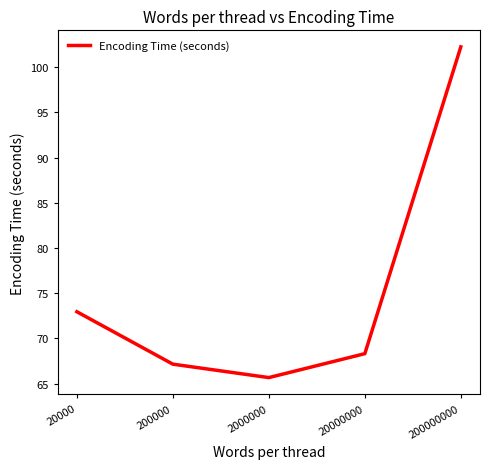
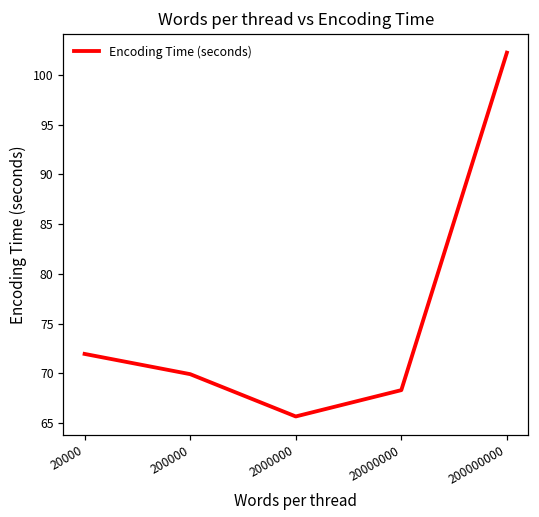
  {
-   "20000": 73,
-   "200000": 67,
+   "20000": 72,
+   "200000": 70,
    "2000000": 66,
    "20000000": 68,
    "200000000": 102
  }
